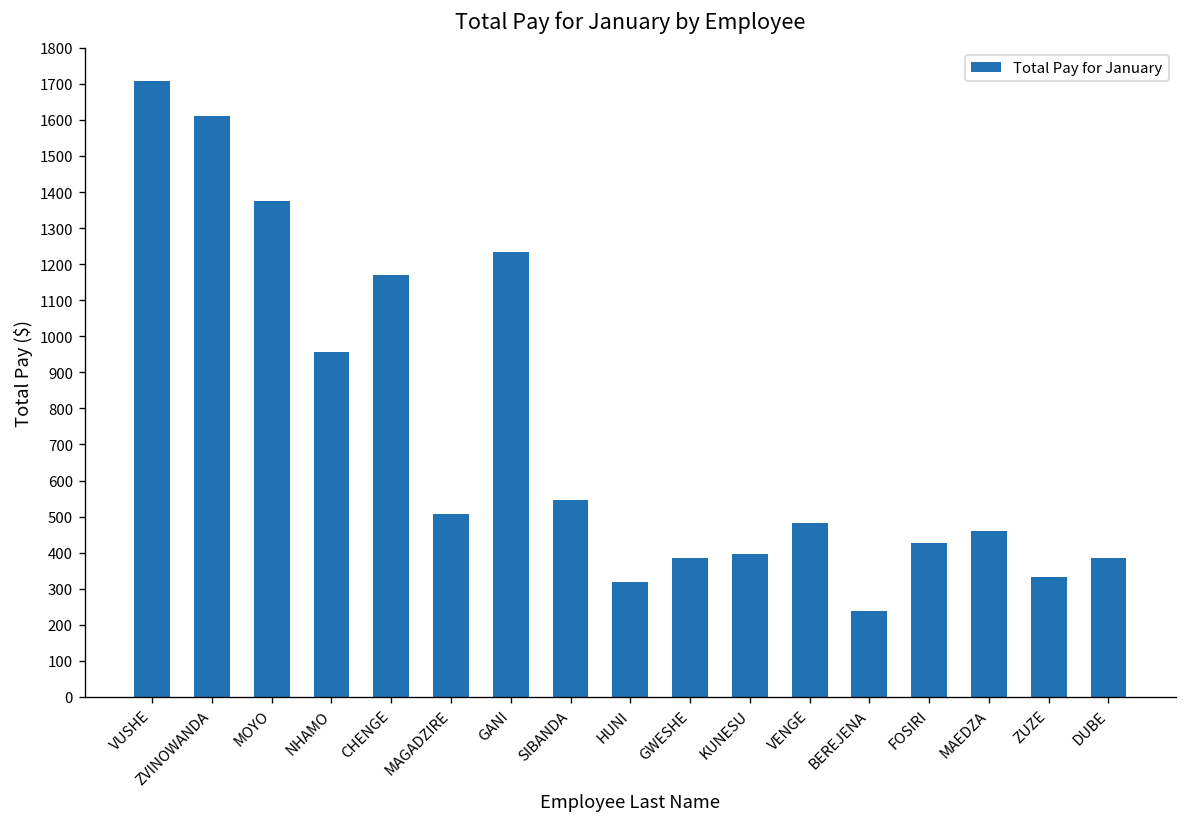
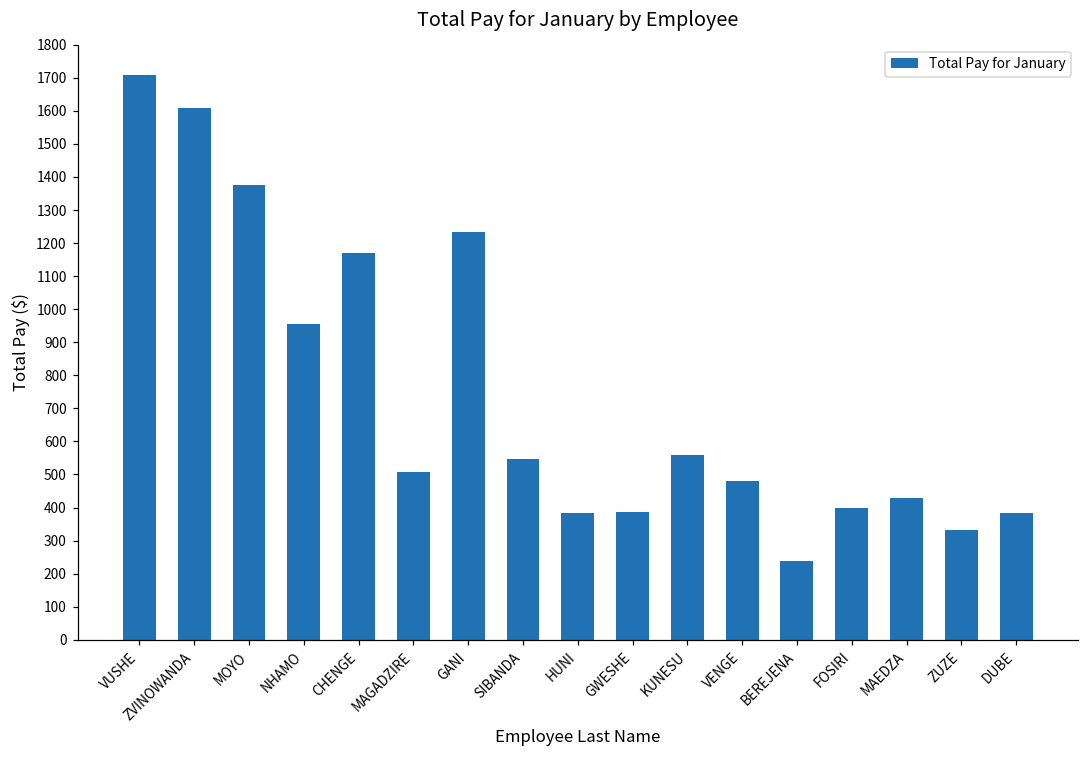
  {
    "VUSHE": 1710,
    "ZVINOWANDA": 1610,
    "MOYO": 1380,
    "NHAMO": 960,
    "CHENGE": 1170,
    "MAGADZIRE": 510,
    "GANI": 1240,
    "SIBANDA": 550,
-   "HUNI": 320,
+   "HUNI": 380,
    "GWESHE": 390,
-   "KUNESU": 400,
+   "KUNESU": 560,
    "VENGE": 480,
    "BEREJENA": 240,
-   "FOSIRI": 430,
-   "MAEDZA": 460,
+   "FOSIRI": 400,
+   "MAEDZA": 430,
    "ZUZE": 330,
    "DUBE": 380
  }
